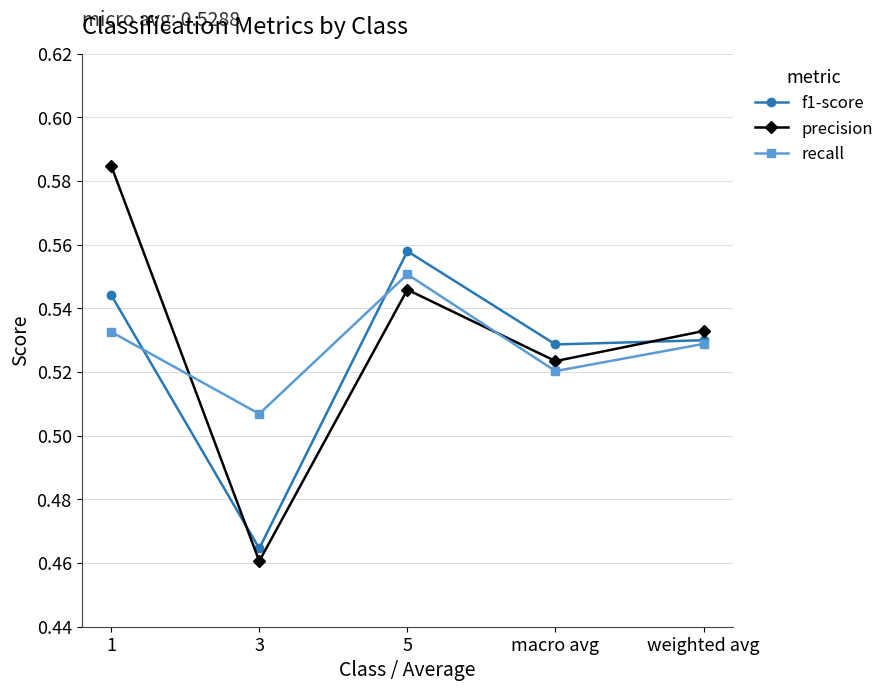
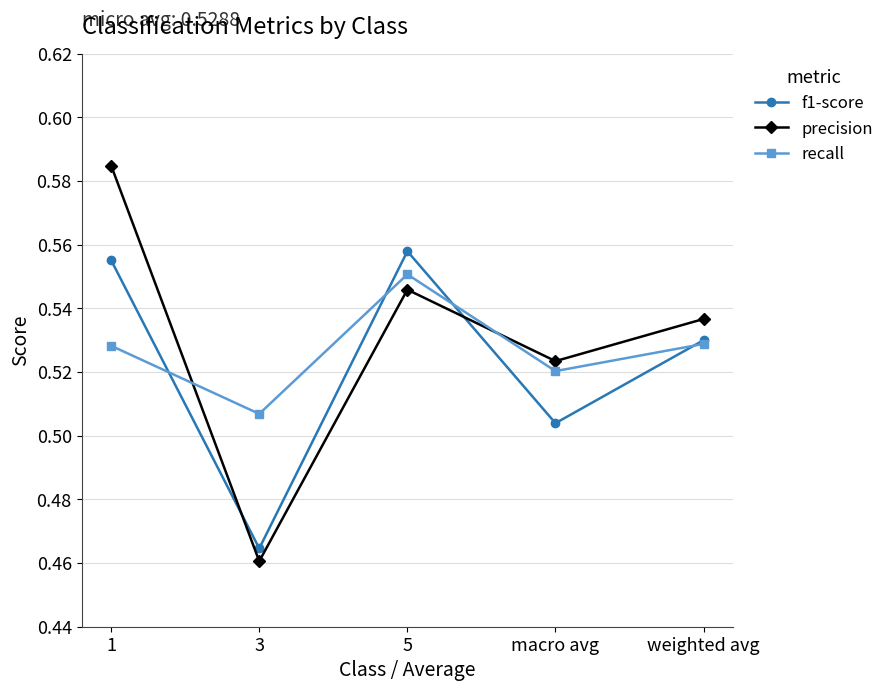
  {
    "f1-score": {
-     "1": 0.544,
+     "1": 0.555,
      "3": 0.465,
      "5": 0.558,
-     "macro avg": 0.529,
+     "macro avg": 0.504,
      "weighted avg": 0.530
    },
    "precision": {
      "1": 0.585,
      "3": 0.461,
      "5": 0.546,
      "macro avg": 0.523,
-     "weighted avg": 0.533
+     "weighted avg": 0.537
    },
    "recall": {
-     "1": 0.533,
+     "1": 0.528,
      "3": 0.507,
      "5": 0.551,
      "macro avg": 0.520,
      "weighted avg": 0.529
    }
  }
